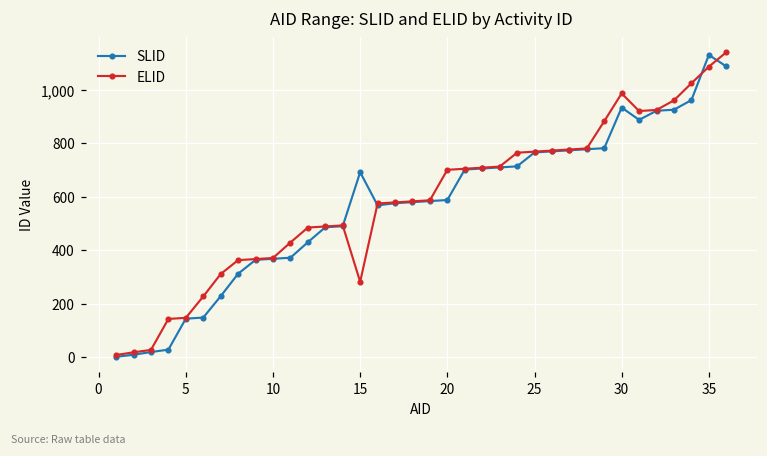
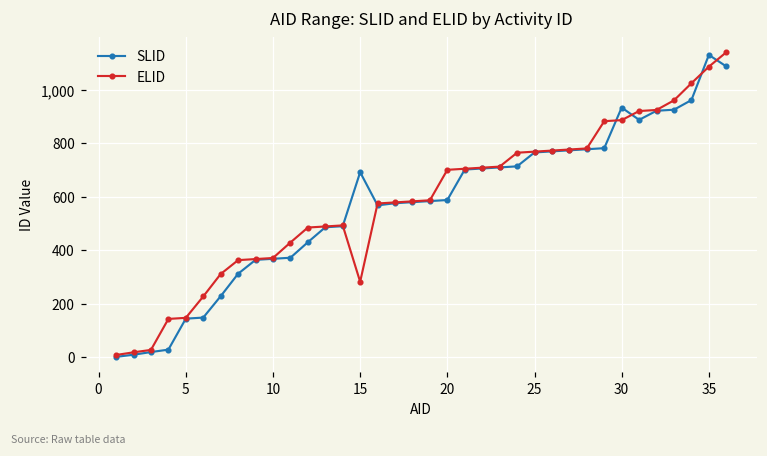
  {
    "SLID": {
      "15": "690",
      "20": "590",
      "30": "930",
      "35": "1,130"
    },
    "ELID": {
      "15": "280",
      "20": "700",
-     "30": "990",
+     "30": "890",
      "35": "1,090"
    }
  }
